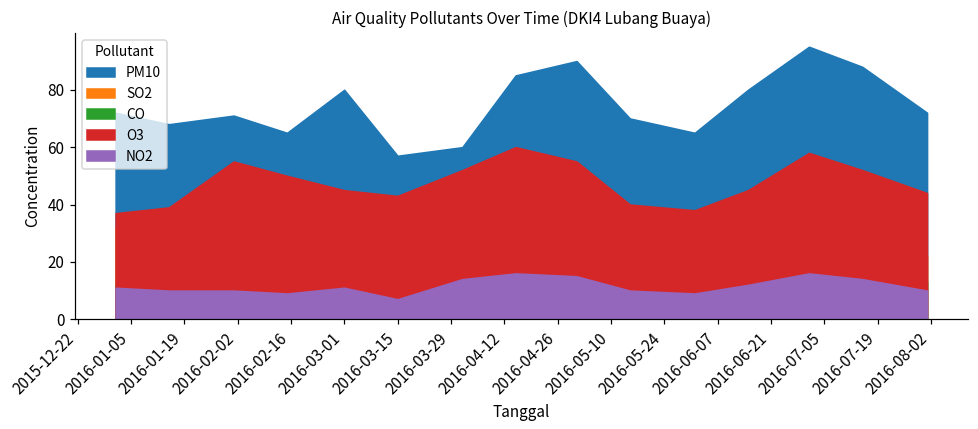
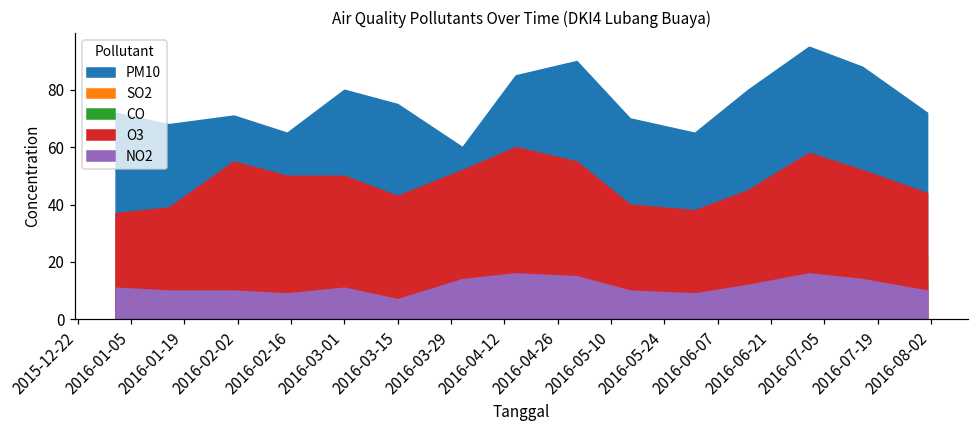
  {
    "PM10": {
      "2016-03-01": 80,
-     "2016-03-15": 57
+     "2016-03-15": 75
    },
    "O3": {
-     "2016-03-01": 45,
+     "2016-03-01": 50,
      "2016-03-15": 43
    },
    "NO2": {
      "2016-03-01": 11,
      "2016-03-15": 7
    }
  }
